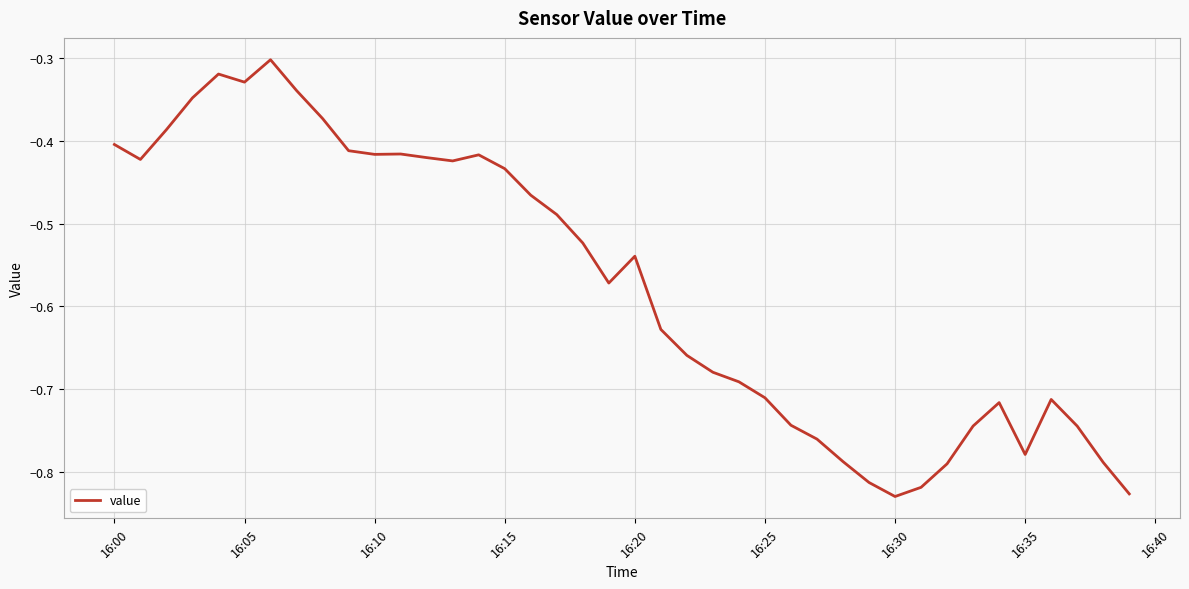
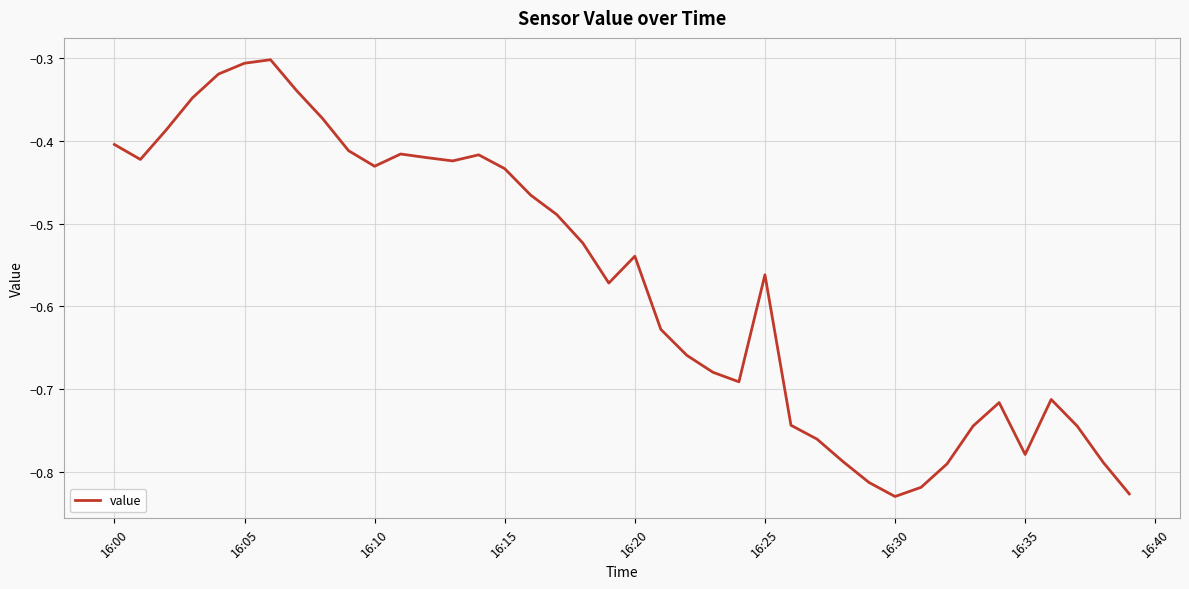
  {
    "16:00": -0.40,
-   "16:05": -0.33,
-   "16:10": -0.42,
+   "16:05": -0.31,
+   "16:10": -0.43,
    "16:15": -0.43,
    "16:20": -0.54,
-   "16:25": -0.71,
+   "16:25": -0.56,
    "16:30": -0.83,
    "16:35": -0.78
  }
